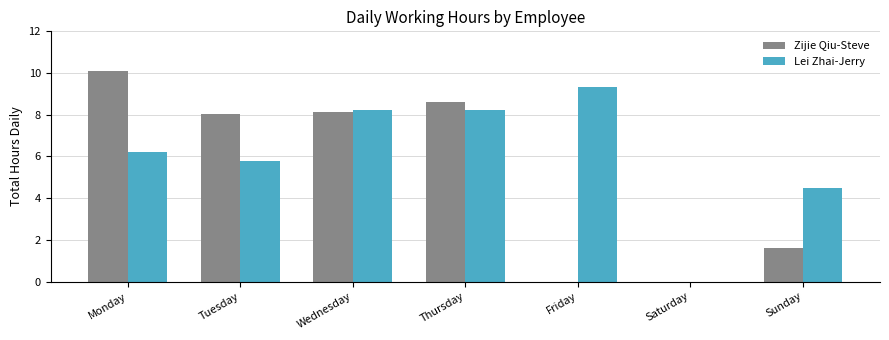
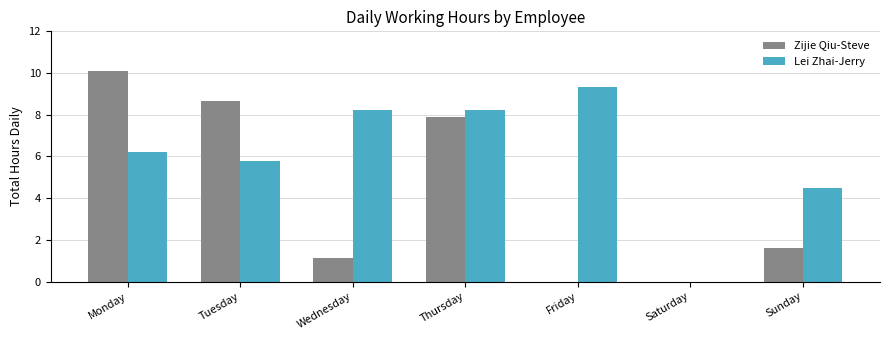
  {
    "Zijie Qiu-Steve": {
      "Monday": 10.1,
-     "Tuesday": 8.0,
-     "Wednesday": 8.1,
-     "Thursday": 8.6,
+     "Tuesday": 8.7,
+     "Wednesday": 1.1,
+     "Thursday": 7.9,
      "Friday": 0.0,
      "Saturday": 0.0,
      "Sunday": 1.6
    },
    "Lei Zhai-Jerry": {
      "Monday": 6.2,
      "Tuesday": 5.8,
      "Wednesday": 8.3,
      "Thursday": 8.2,
      "Friday": 9.3,
      "Saturday": 0.0,
      "Sunday": 4.5
    }
  }
